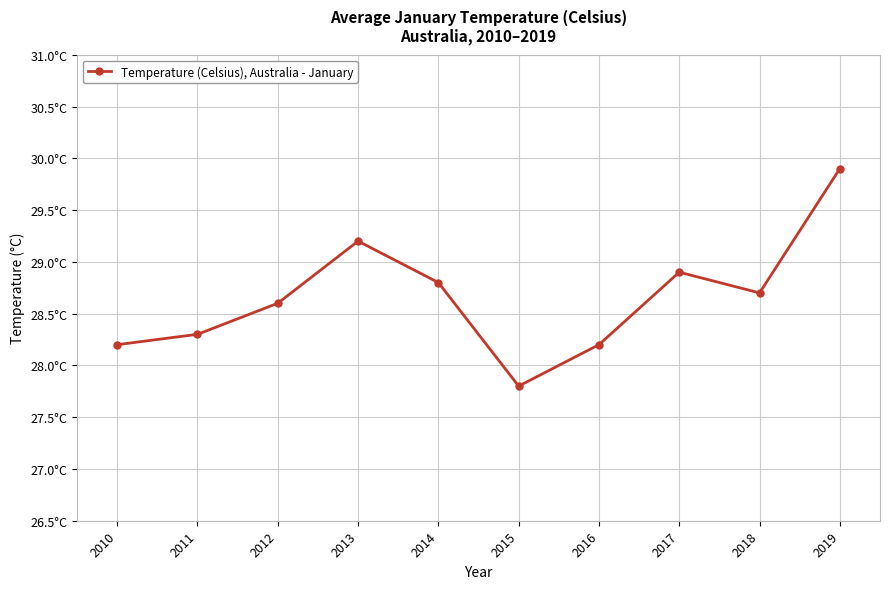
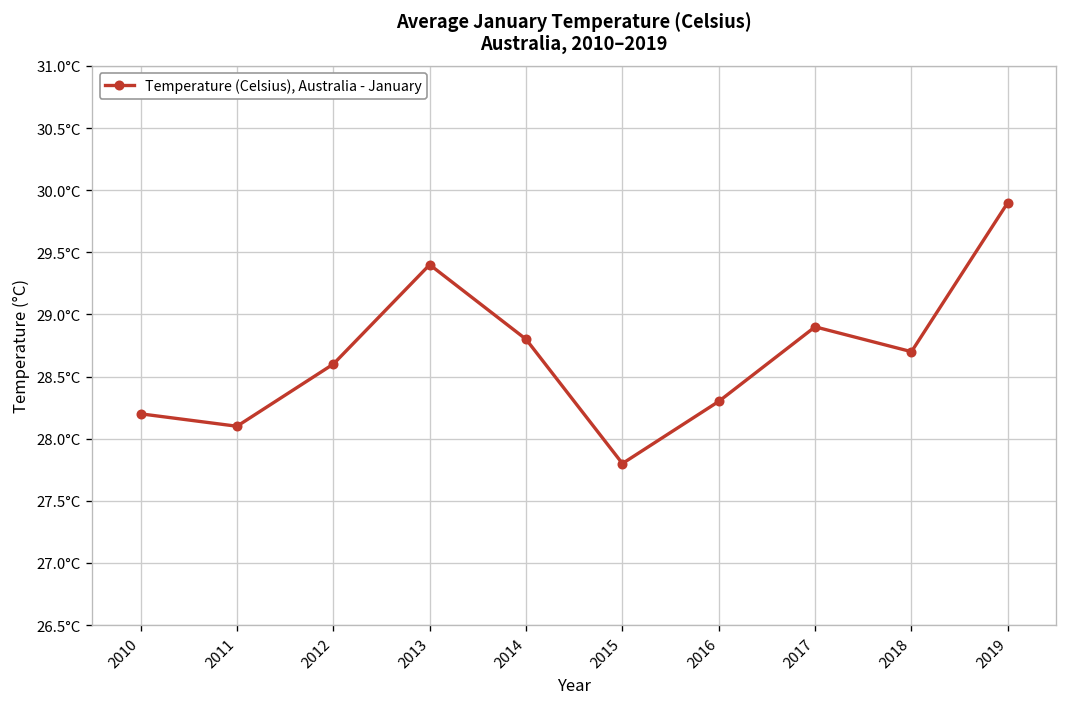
  {
    "2010": "28.2°C",
-   "2011": "28.3°C",
+   "2011": "28.1°C",
    "2012": "28.6°C",
-   "2013": "29.2°C",
+   "2013": "29.4°C",
    "2014": "28.8°C",
    "2015": "27.8°C",
-   "2016": "28.2°C",
+   "2016": "28.3°C",
    "2017": "28.9°C",
    "2018": "28.7°C",
    "2019": "29.9°C"
  }
